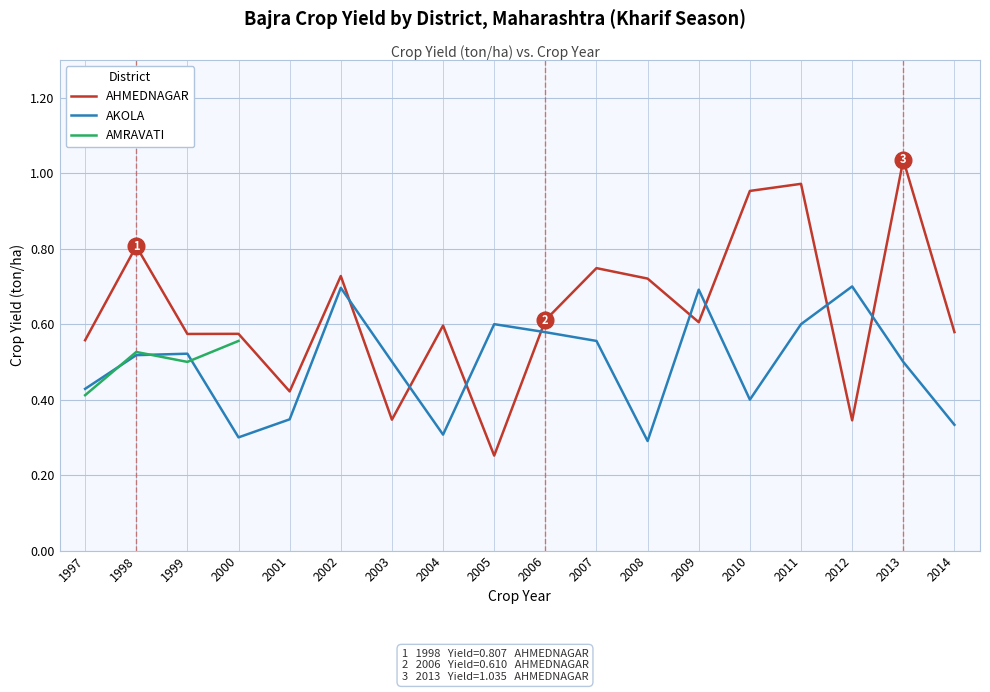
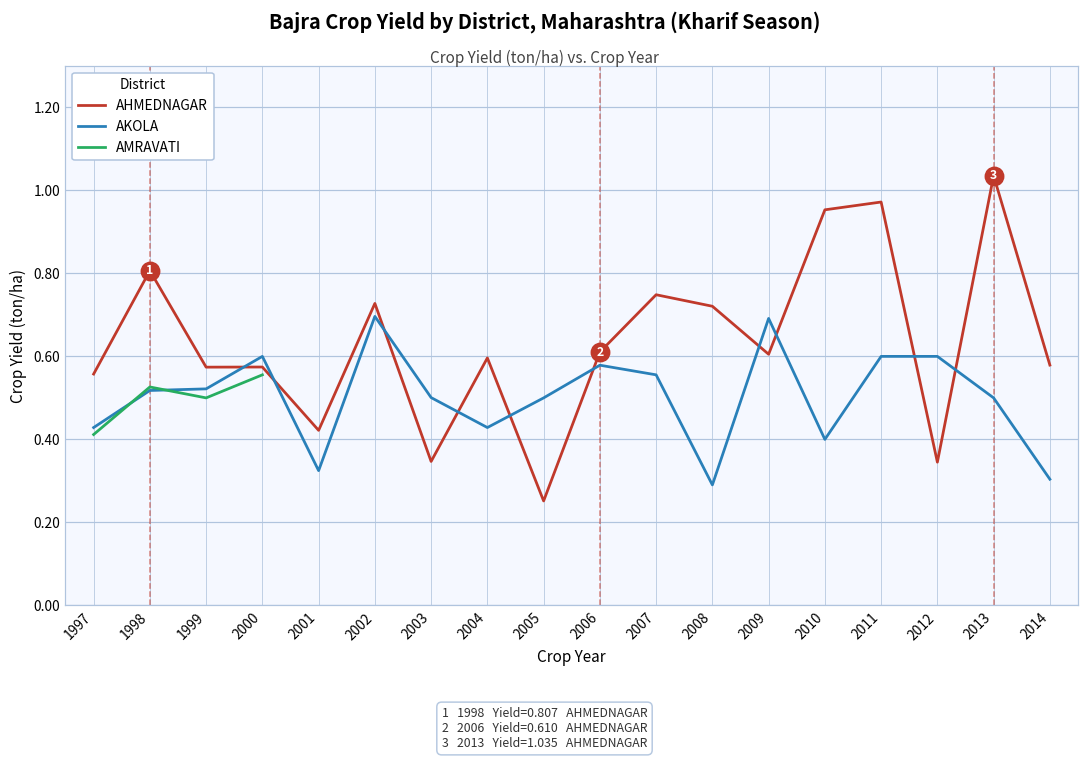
  {
    "AKOLA": {
      "1997": 0.43,
      "1998": 0.52,
      "1999": 0.52,
-     "2000": 0.3,
-     "2001": 0.35,
+     "2000": 0.6,
+     "2001": 0.32,
      "2002": 0.70,
      "2003": 0.50,
-     "2004": 0.31,
-     "2005": 0.6,
+     "2004": 0.43,
+     "2005": 0.5,
      "2006": 0.58,
      "2007": 0.56,
      "2008": 0.29,
      "2009": 0.69,
      "2010": 0.40,
      "2011": 0.60,
-     "2012": 0.7,
+     "2012": 0.6,
      "2013": 0.50,
-     "2014": 0.33
+     "2014": 0.30
    },
    "AMRAVATI": {
      "1997": 0.41,
      "1998": 0.53,
      "1999": 0.50,
      "2000": 0.56
    }
  }
